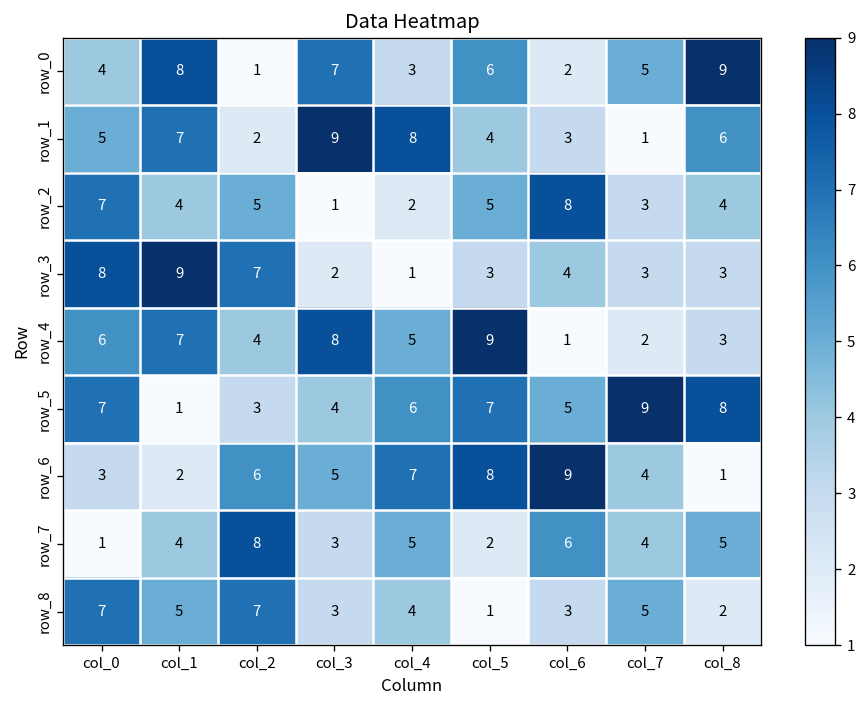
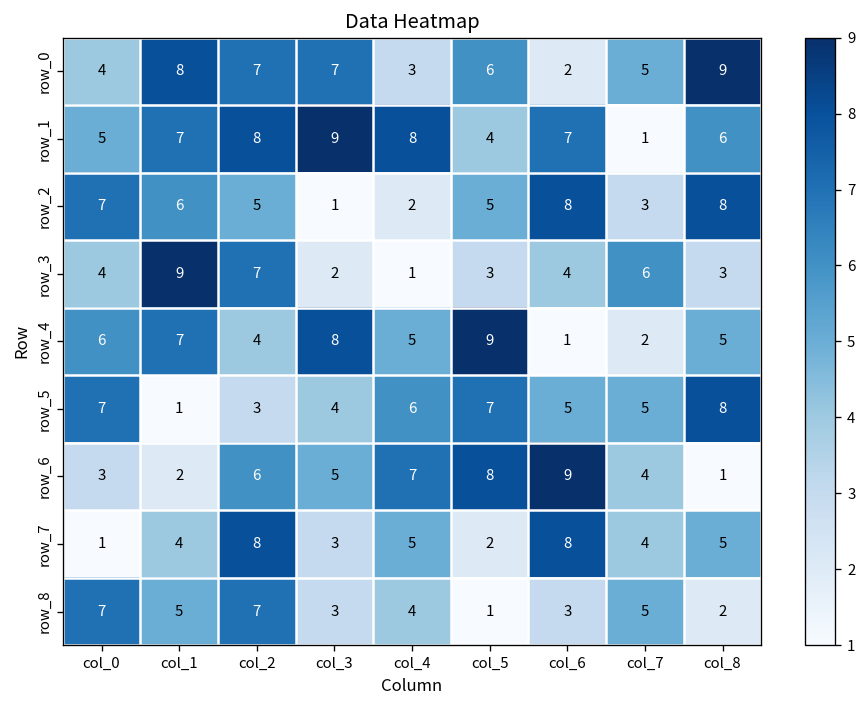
  {
    "row_0": {
      "col_0": 4,
      "col_1": 8,
-     "col_2": 1,
+     "col_2": 7,
      "col_3": 7,
      "col_4": 3,
      "col_5": 6,
      "col_6": 2,
      "col_7": 5,
      "col_8": 9
    },
    "row_1": {
      "col_0": 5,
      "col_1": 7,
-     "col_2": 2,
+     "col_2": 8,
      "col_3": 9,
      "col_4": 8,
      "col_5": 4,
-     "col_6": 3,
+     "col_6": 7,
      "col_7": 1,
      "col_8": 6
    },
    "row_2": {
      "col_0": 7,
-     "col_1": 4,
+     "col_1": 6,
      "col_2": 5,
      "col_3": 1,
      "col_4": 2,
      "col_5": 5,
      "col_6": 8,
      "col_7": 3,
-     "col_8": 4
+     "col_8": 8
    },
    "row_3": {
-     "col_0": 8,
+     "col_0": 4,
      "col_1": 9,
      "col_2": 7,
      "col_3": 2,
      "col_4": 1,
      "col_5": 3,
      "col_6": 4,
-     "col_7": 3,
+     "col_7": 6,
      "col_8": 3
    },
    "row_4": {
      "col_0": 6,
      "col_1": 7,
      "col_2": 4,
      "col_3": 8,
      "col_4": 5,
      "col_5": 9,
      "col_6": 1,
      "col_7": 2,
-     "col_8": 3
+     "col_8": 5
    },
    "row_5": {
      "col_0": 7,
      "col_1": 1,
      "col_2": 3,
      "col_3": 4,
      "col_4": 6,
      "col_5": 7,
      "col_6": 5,
-     "col_7": 9,
+     "col_7": 5,
      "col_8": 8
    },
    "row_6": {
      "col_0": 3,
      "col_1": 2,
      "col_2": 6,
      "col_3": 5,
      "col_4": 7,
      "col_5": 8,
      "col_6": 9,
      "col_7": 4,
      "col_8": 1
    },
    "row_7": {
      "col_0": 1,
      "col_1": 4,
      "col_2": 8,
      "col_3": 3,
      "col_4": 5,
      "col_5": 2,
-     "col_6": 6,
+     "col_6": 8,
      "col_7": 4,
      "col_8": 5
    },
    "row_8": {
      "col_0": 7,
      "col_1": 5,
      "col_2": 7,
      "col_3": 3,
      "col_4": 4,
      "col_5": 1,
      "col_6": 3,
      "col_7": 5,
      "col_8": 2
    }
  }
